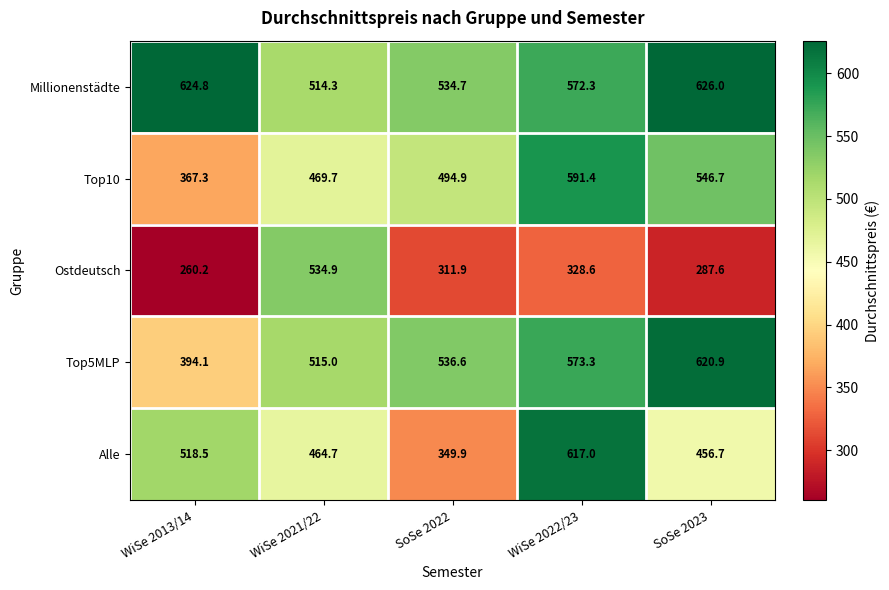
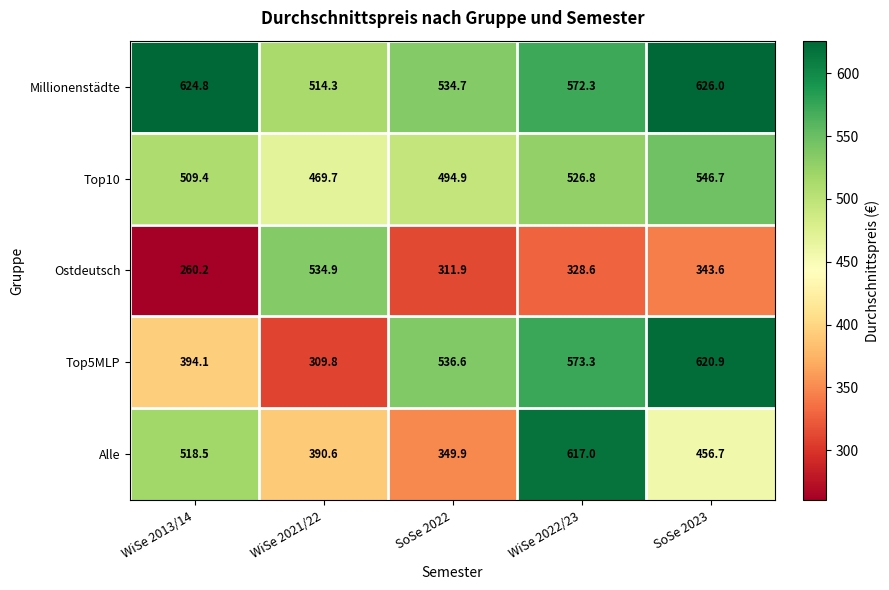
  {
    "Millionenstädte": {
      "WiSe 2013/14": 624.8,
      "WiSe 2021/22": 514.3,
      "SoSe 2022": 534.7,
      "WiSe 2022/23": 572.3,
      "SoSe 2023": 626.0
    },
    "Top10": {
-     "WiSe 2013/14": 367.3,
+     "WiSe 2013/14": 509.4,
      "WiSe 2021/22": 469.7,
      "SoSe 2022": 494.9,
-     "WiSe 2022/23": 591.4,
+     "WiSe 2022/23": 526.8,
      "SoSe 2023": 546.7
    },
    "Ostdeutsch": {
      "WiSe 2013/14": 260.2,
      "WiSe 2021/22": 534.9,
      "SoSe 2022": 311.9,
      "WiSe 2022/23": 328.6,
-     "SoSe 2023": 287.6
+     "SoSe 2023": 343.6
    },
    "Top5MLP": {
      "WiSe 2013/14": 394.1,
-     "WiSe 2021/22": 515.0,
+     "WiSe 2021/22": 309.8,
      "SoSe 2022": 536.6,
      "WiSe 2022/23": 573.3,
      "SoSe 2023": 620.9
    },
    "Alle": {
      "WiSe 2013/14": 518.5,
-     "WiSe 2021/22": 464.7,
+     "WiSe 2021/22": 390.6,
      "SoSe 2022": 349.9,
      "WiSe 2022/23": 617.0,
      "SoSe 2023": 456.7
    }
  }
